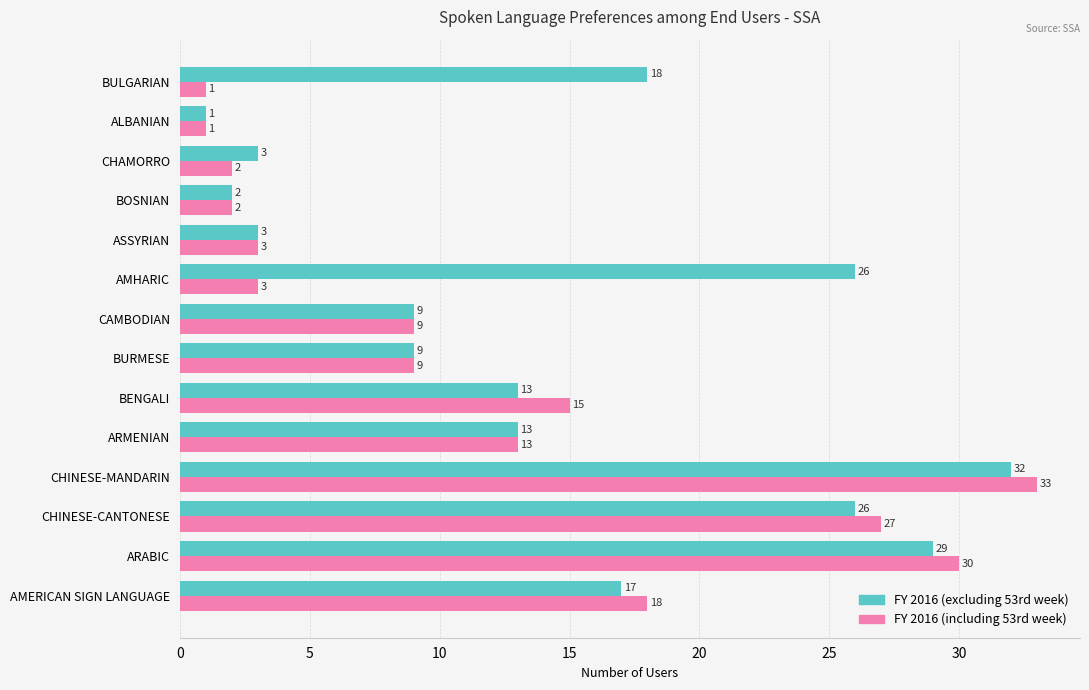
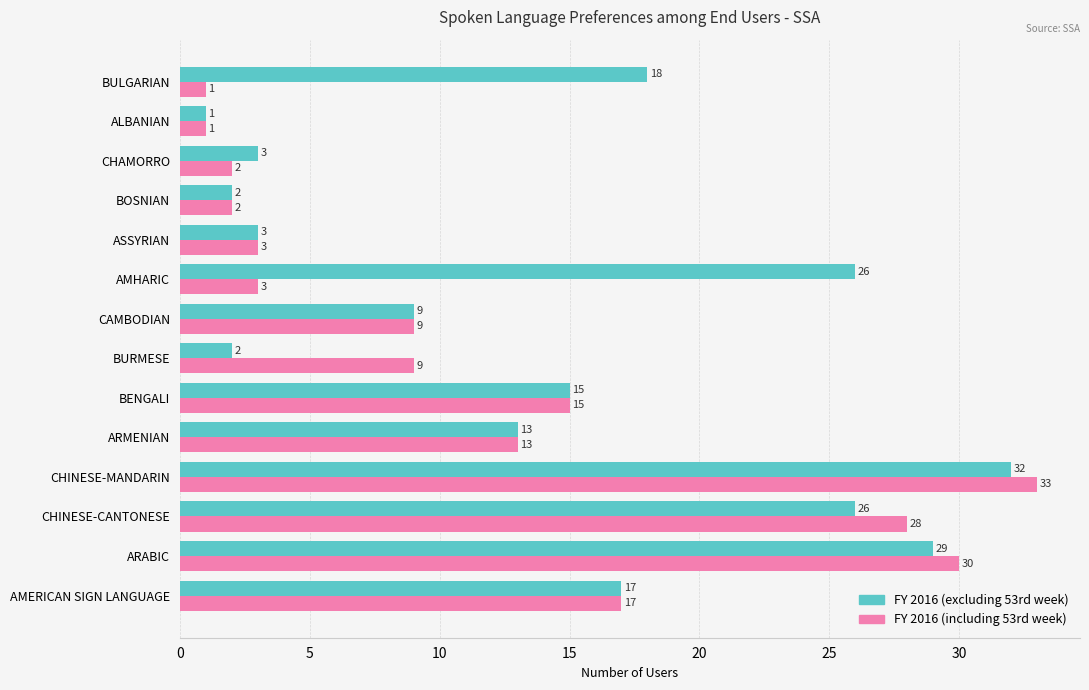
  {
    "FY 2016 (excluding 53rd week)": {
      "BULGARIAN": 18,
      "ALBANIAN": 1,
      "CHAMORRO": 3,
      "BOSNIAN": 2,
      "ASSYRIAN": 3,
      "AMHARIC": 26,
      "CAMBODIAN": 9,
-     "BURMESE": 9,
-     "BENGALI": 13,
+     "BURMESE": 2,
+     "BENGALI": 15,
      "ARMENIAN": 13,
      "CHINESE-MANDARIN": 32,
      "CHINESE-CANTONESE": 26,
      "ARABIC": 29,
      "AMERICAN SIGN LANGUAGE": 17
    },
    "FY 2016 (including 53rd week)": {
      "BULGARIAN": 1,
      "ALBANIAN": 1,
      "CHAMORRO": 2,
      "BOSNIAN": 2,
      "ASSYRIAN": 3,
      "AMHARIC": 3,
      "CAMBODIAN": 9,
      "BURMESE": 9,
      "BENGALI": 15,
      "ARMENIAN": 13,
      "CHINESE-MANDARIN": 33,
-     "CHINESE-CANTONESE": 27,
+     "CHINESE-CANTONESE": 28,
      "ARABIC": 30,
-     "AMERICAN SIGN LANGUAGE": 18
+     "AMERICAN SIGN LANGUAGE": 17
    }
  }
